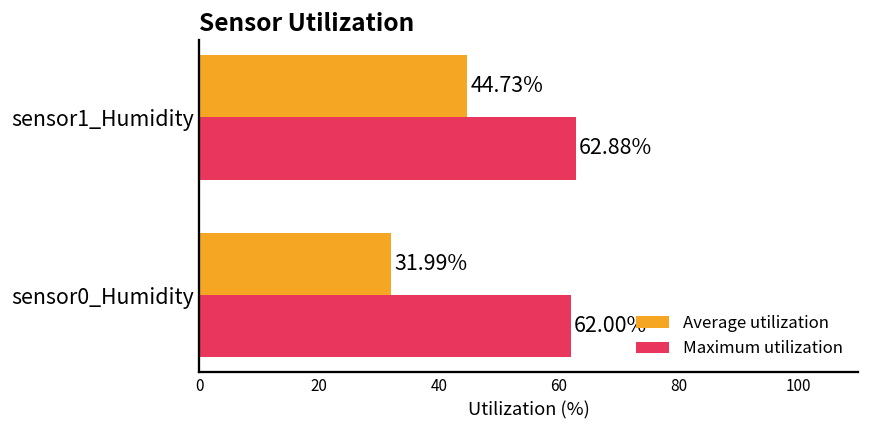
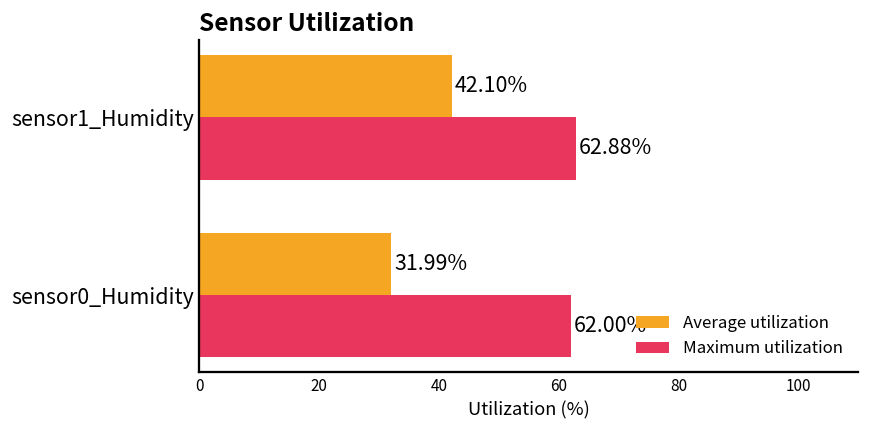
  {
    "Average utilization": {
-     "sensor1_Humidity": "44.73%",
+     "sensor1_Humidity": "42.10%",
      "sensor0_Humidity": "31.99%"
    },
    "Maximum utilization": {
      "sensor1_Humidity": "62.88%",
      "sensor0_Humidity": "62.00%"
    }
  }
